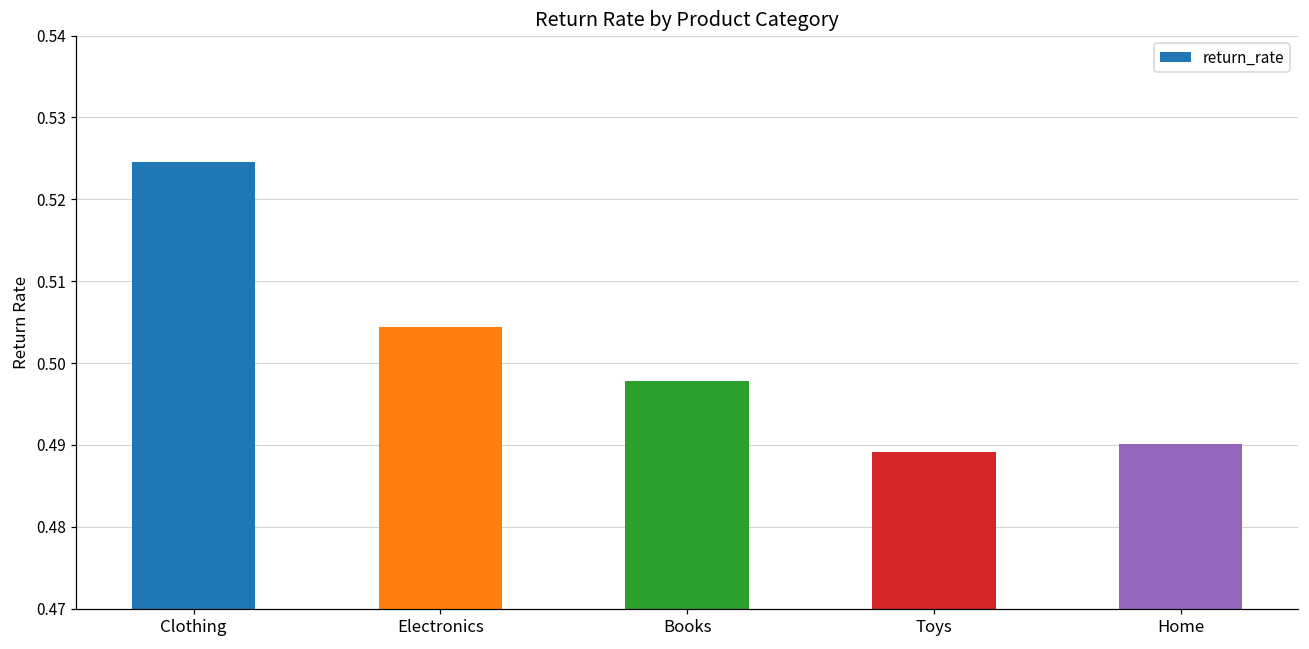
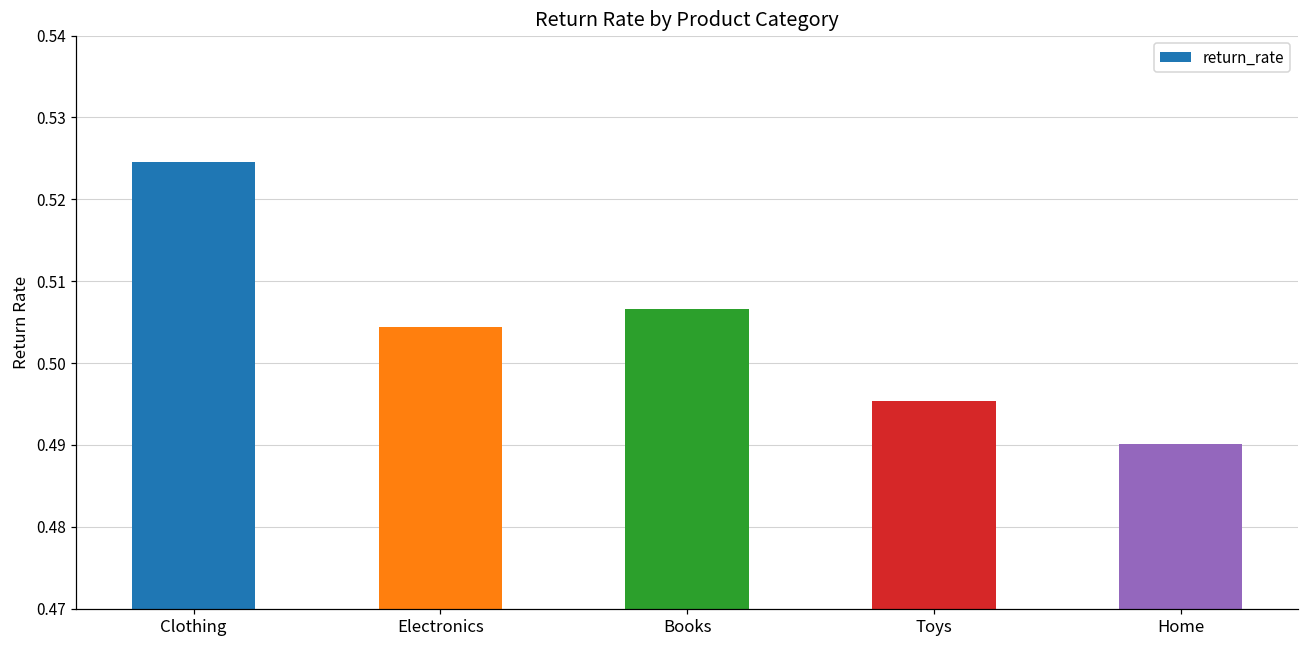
  {
    "Clothing": 0.525,
    "Electronics": 0.504,
-   "Books": 0.498,
-   "Toys": 0.489,
+   "Books": 0.507,
+   "Toys": 0.495,
    "Home": 0.490
  }
